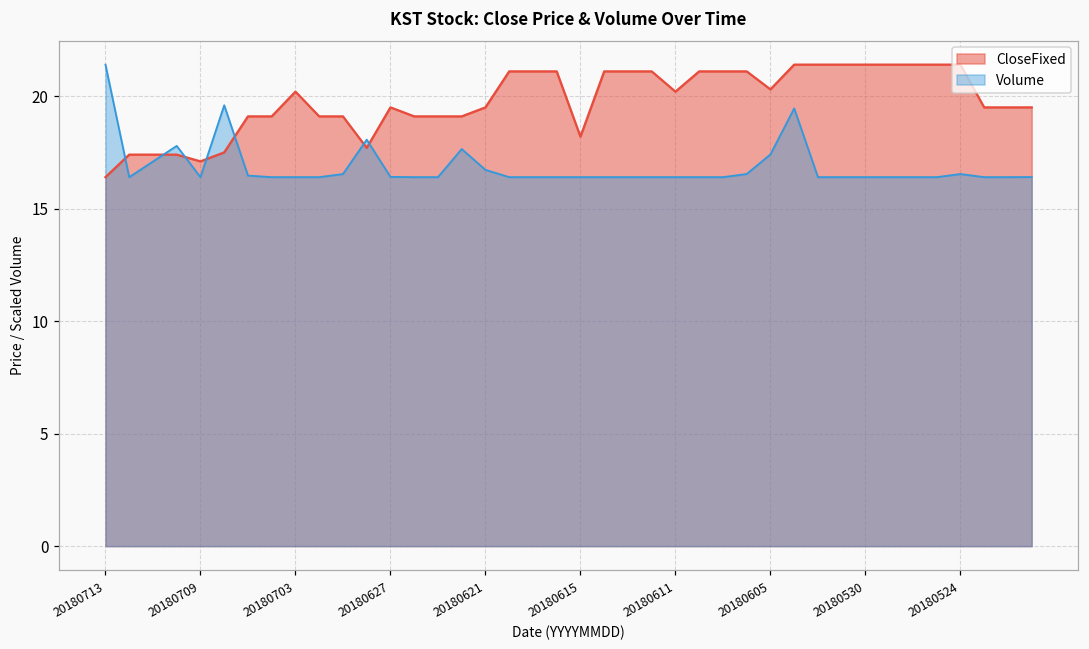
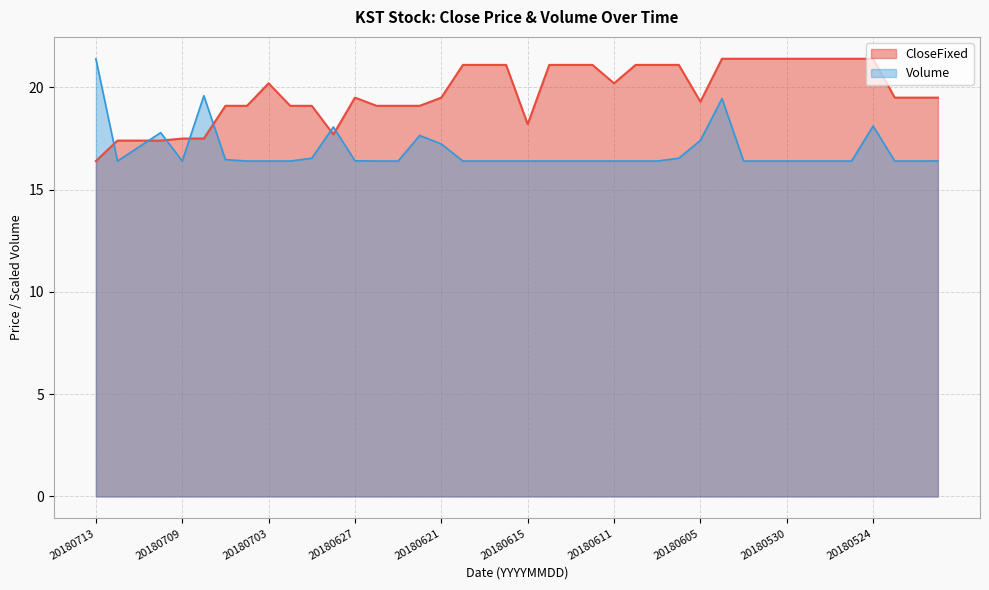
  {
    "CloseFixed": {
      "20180713": 16.4,
-     "20180709": 17.1,
+     "20180709": 17.5,
      "20180703": 20.2,
      "20180627": 19.5,
      "20180621": 19.5,
      "20180615": 18.2,
      "20180611": 20.2,
-     "20180605": 20.3,
+     "20180605": 19.3,
      "20180530": 21.4
    },
    "Volume": {
      "20180713": 21.4,
      "20180709": 16.4,
      "20180703": 16.4,
      "20180627": 16.4,
-     "20180621": 16.7,
+     "20180621": 17.2,
      "20180615": 16.4,
      "20180611": 16.4,
      "20180605": 17.4,
      "20180530": 16.4,
-     "20180524": 16.5
+     "20180524": 18.1
    }
  }
